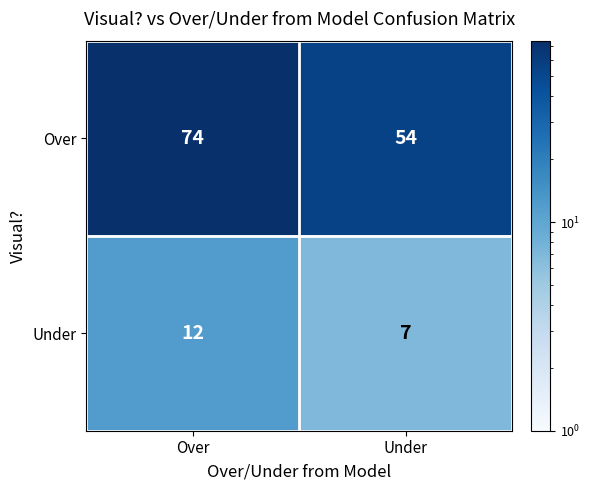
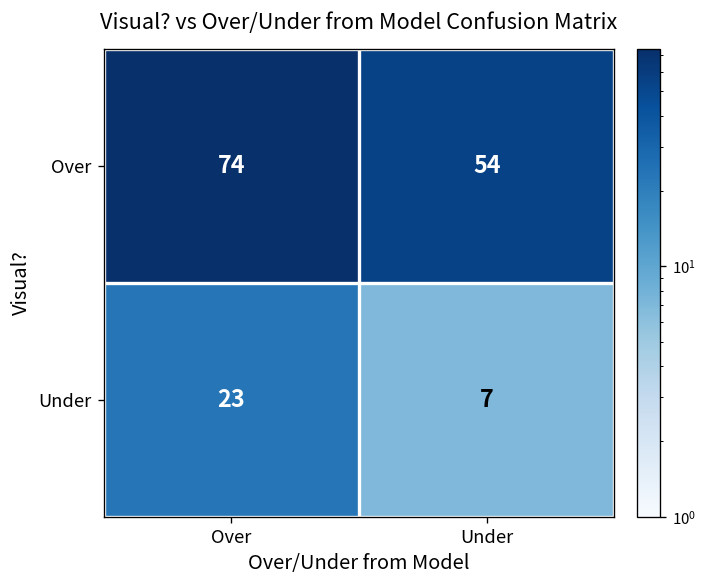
  {
    "Over": {
      "Over": 74,
      "Under": 54
    },
    "Under": {
-     "Over": 12,
+     "Over": 23,
      "Under": 7
    }
  }
